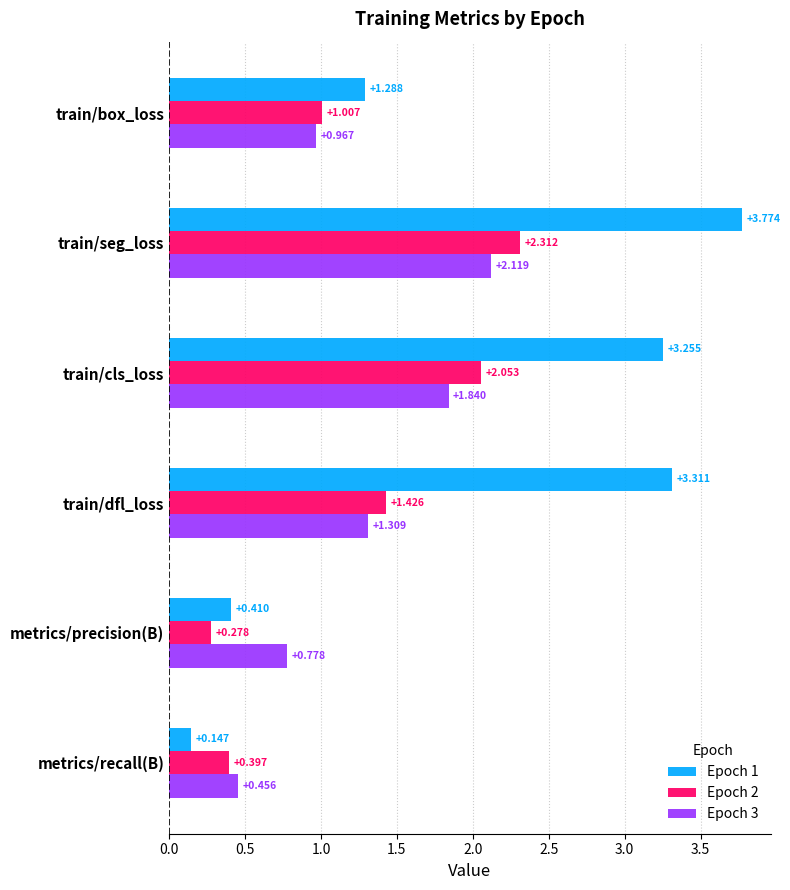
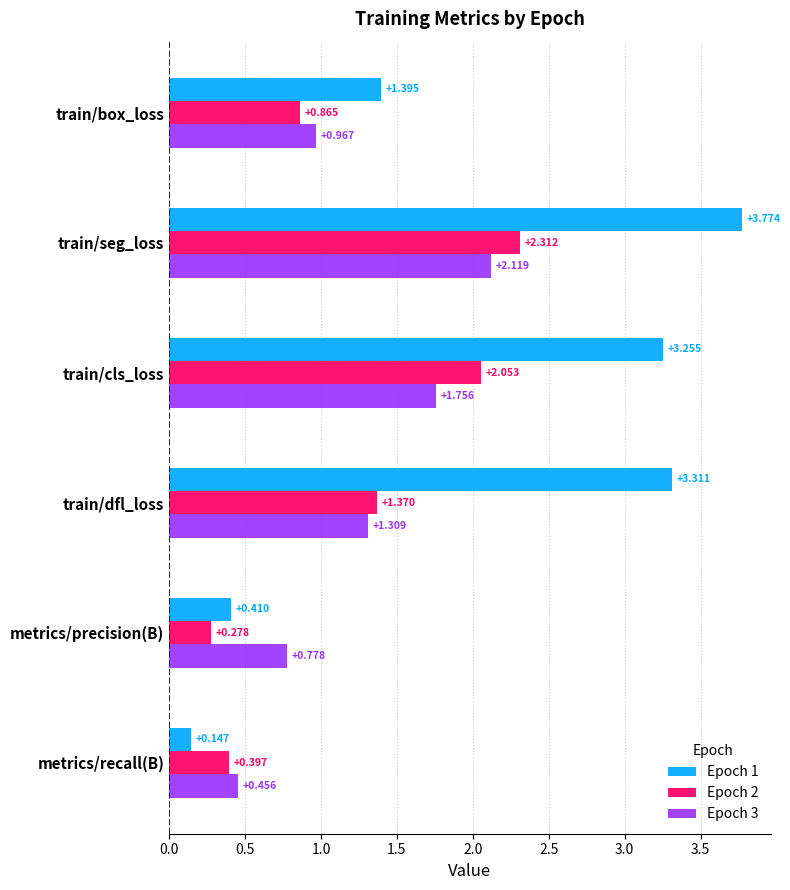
  {
    "Epoch 1": {
-     "train/box_loss": "+1.288",
+     "train/box_loss": "+1.395",
      "train/seg_loss": "+3.774",
      "train/cls_loss": "+3.255",
      "train/dfl_loss": "+3.311",
      "metrics/precision(B)": "+0.410",
      "metrics/recall(B)": "+0.147"
    },
    "Epoch 2": {
-     "train/box_loss": "+1.007",
+     "train/box_loss": "+0.865",
      "train/seg_loss": "+2.312",
      "train/cls_loss": "+2.053",
-     "train/dfl_loss": "+1.426",
+     "train/dfl_loss": "+1.370",
      "metrics/precision(B)": "+0.278",
      "metrics/recall(B)": "+0.397"
    },
    "Epoch 3": {
      "train/box_loss": "+0.967",
      "train/seg_loss": "+2.119",
-     "train/cls_loss": "+1.840",
+     "train/cls_loss": "+1.756",
      "train/dfl_loss": "+1.309",
      "metrics/precision(B)": "+0.778",
      "metrics/recall(B)": "+0.456"
    }
  }
